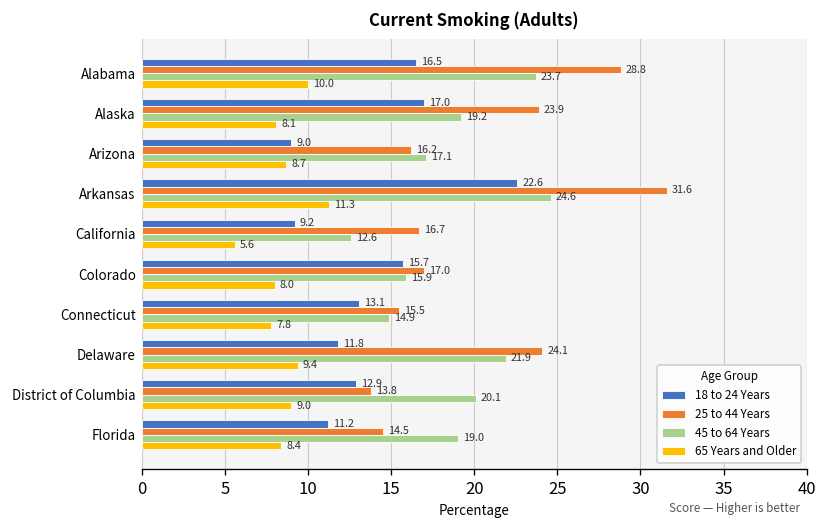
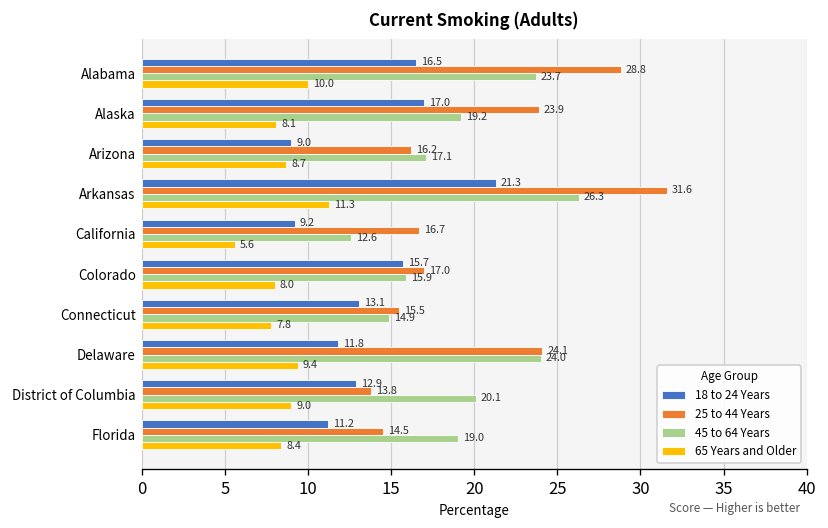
  {
    "18 to 24 Years": {
      "Alabama": 16.5,
      "Alaska": 17.0,
      "Arizona": 9.0,
-     "Arkansas": 22.6,
+     "Arkansas": 21.3,
      "California": 9.2,
      "Colorado": 15.7,
      "Connecticut": 13.1,
      "Delaware": 11.8,
      "District of Columbia": 12.9,
      "Florida": 11.2
    },
    "25 to 44 Years": {
      "Alabama": 28.8,
      "Alaska": 23.9,
      "Arizona": 16.2,
      "Arkansas": 31.6,
      "California": 16.7,
      "Colorado": 17.0,
      "Delaware": 24.1,
      "District of Columbia": 13.8,
      "Florida": 14.5
    },
    "45 to 64 Years": {
      "Alabama": 23.7,
      "Alaska": 19.2,
      "Arizona": 17.1,
-     "Arkansas": 24.6,
+     "Arkansas": 26.3,
      "California": 12.6,
      "Colorado": 15.9,
-     "Delaware": 21.9,
+     "Delaware": 24.0,
      "District of Columbia": 20.1,
      "Florida": 19.0
    },
    "65 Years and Older": {
      "Alabama": 10.0,
      "Alaska": 8.1,
      "Arizona": 8.7,
      "Arkansas": 11.3,
      "California": 5.6,
      "Colorado": 8.0,
      "Connecticut": 7.8,
      "Delaware": 9.4,
      "District of Columbia": 9.0,
      "Florida": 8.4
    }
  }
